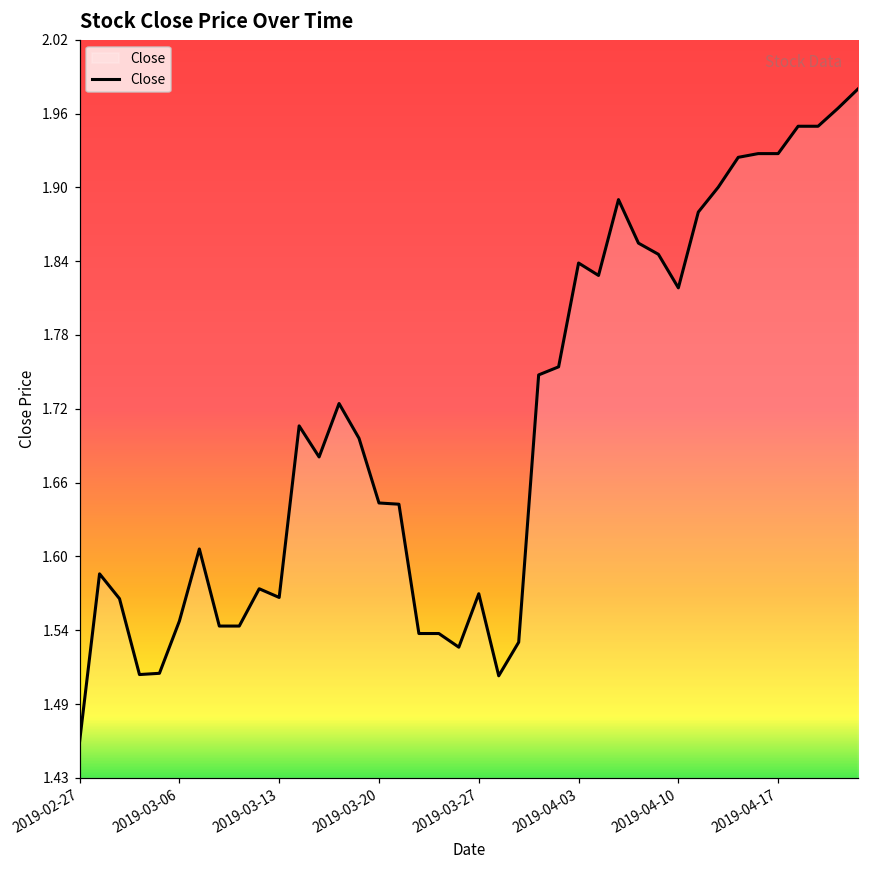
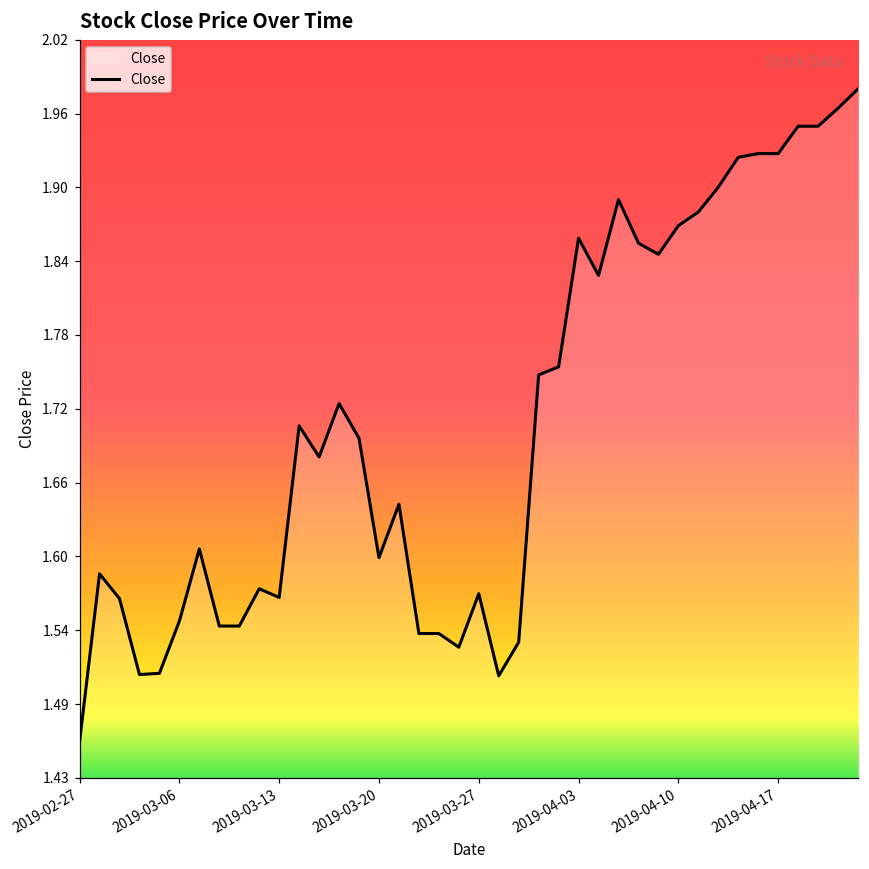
  {
    "2019-02-27": 1.455,
    "2019-03-06": 1.552,
    "2019-03-13": 1.571,
-   "2019-03-20": 1.647,
+   "2019-03-20": 1.603,
    "2019-03-27": 1.574,
-   "2019-04-03": 1.84,
-   "2019-04-10": 1.82,
+   "2019-04-03": 1.86,
+   "2019-04-10": 1.87,
    "2019-04-17": 1.928
  }
